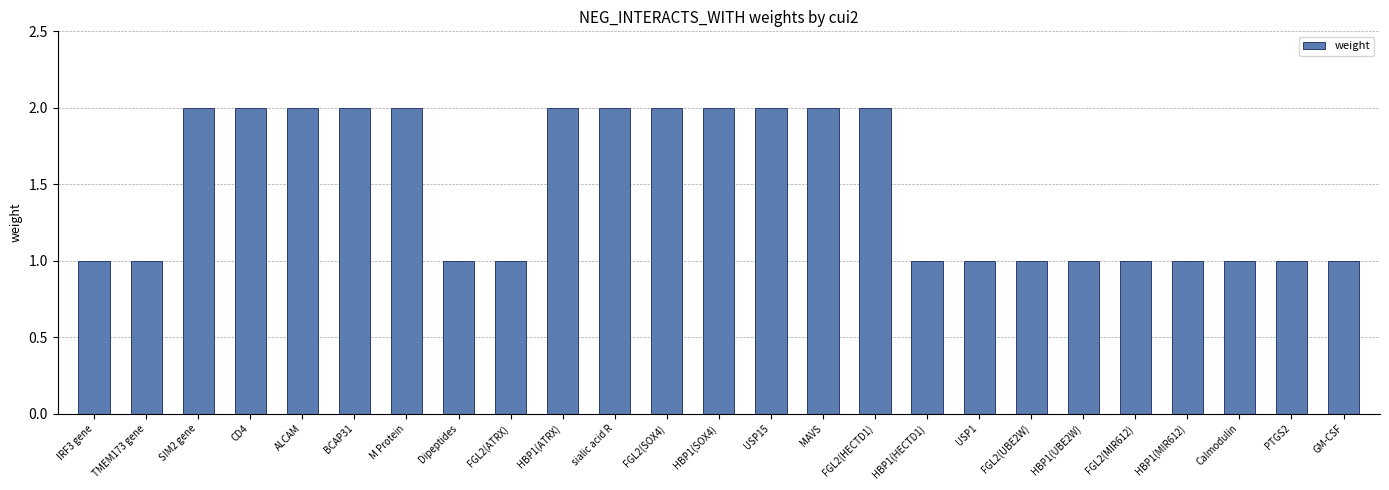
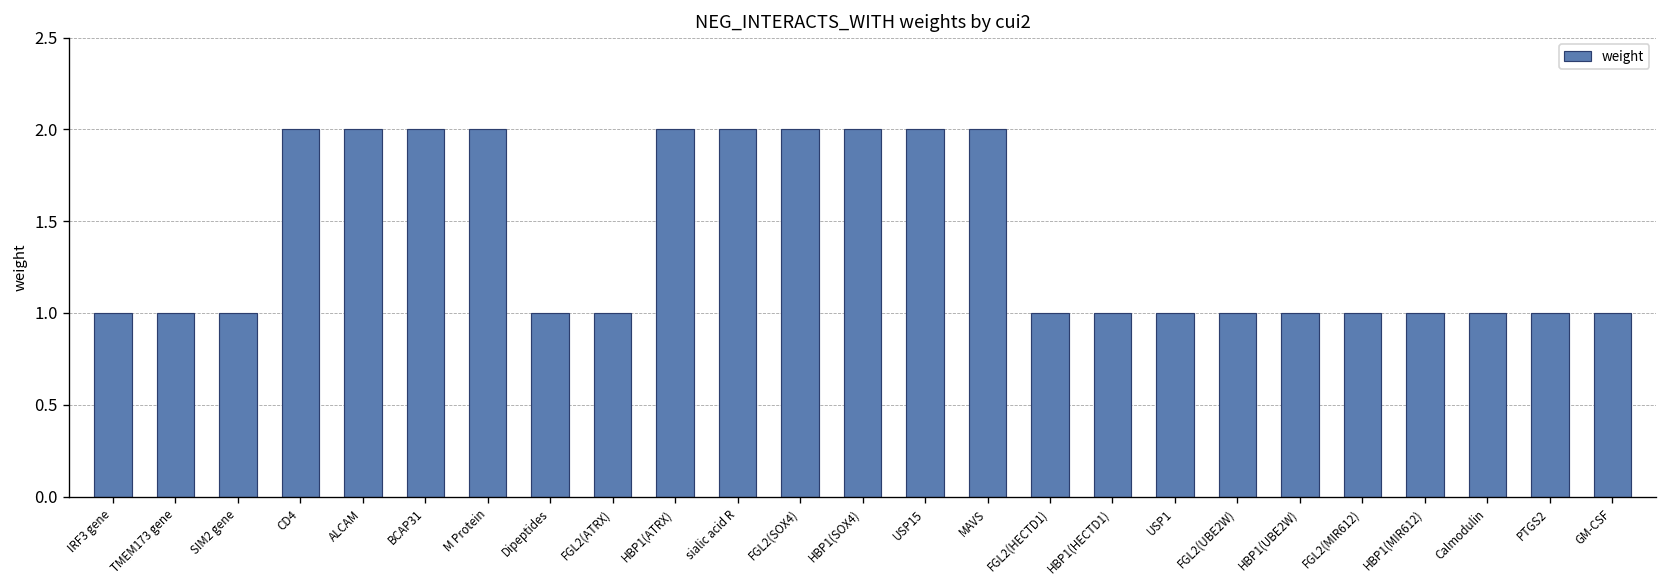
  {
    "IRF3 gene": 1,
    "TMEM173 gene": 1,
-   "SIM2 gene": 2,
+   "SIM2 gene": 1,
    "CD4": 2,
    "ALCAM": 2,
    "BCAP31": 2,
    "M Protein": 2,
    "Dipeptides": 1,
    "FGL2(ATRX)": 1,
    "HBP1(ATRX)": 2,
    "sialic acid R": 2,
    "FGL2(SOX4)": 2,
    "HBP1(SOX4)": 2,
    "USP15": 2,
    "MAVS": 2,
-   "FGL2(HECTD1)": 2,
+   "FGL2(HECTD1)": 1,
    "HBP1(HECTD1)": 1,
    "USP1": 1,
    "FGL2(UBE2W)": 1,
    "HBP1(UBE2W)": 1,
    "FGL2(MIR612)": 1,
    "HBP1(MIR612)": 1,
    "Calmodulin": 1,
    "PTGS2": 1,
    "GM-CSF": 1
  }
